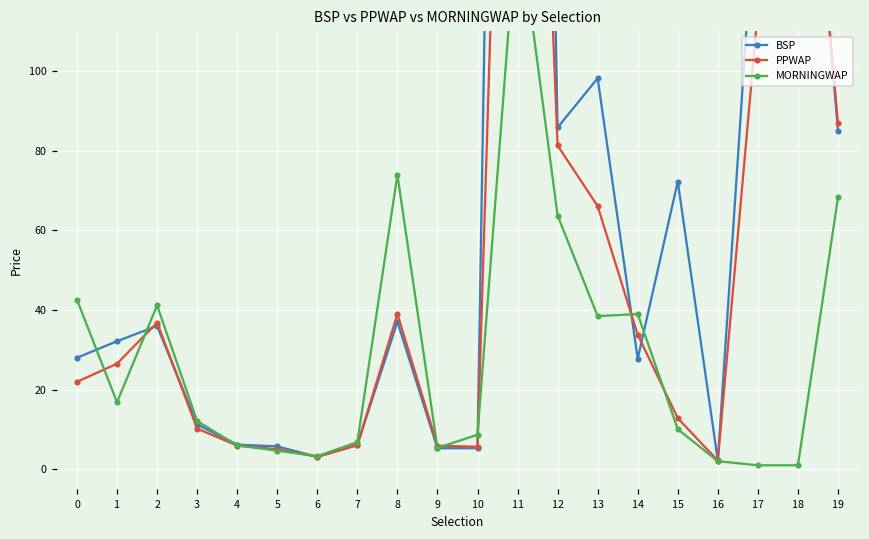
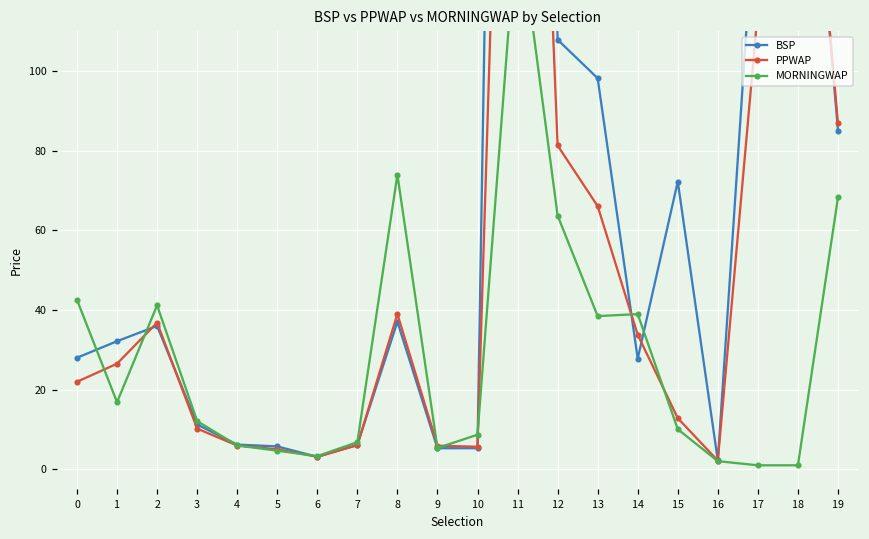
  {
    "BSP": {
      "0": 28,
      "1": 32,
      "2": 36,
      "3": 11,
      "5": 6,
      "8": 37,
-     "12": 86,
+     "12": 108,
      "13": 98,
      "14": 28,
      "15": 72,
      "19": 85
    },
    "PPWAP": {
      "0": 22,
      "1": 27,
      "2": 37,
      "3": 10,
      "8": 39,
      "12": 81,
      "13": 66,
      "14": 34,
      "15": 13,
      "19": 87
    },
    "MORNINGWAP": {
      "0": 43,
      "1": 17,
      "2": 41,
      "3": 12,
      "8": 74,
      "10": 9,
      "12": 64,
      "13": 38,
      "14": 39,
      "15": 10,
      "17": 1,
      "18": 1,
      "19": 68
    }
  }
